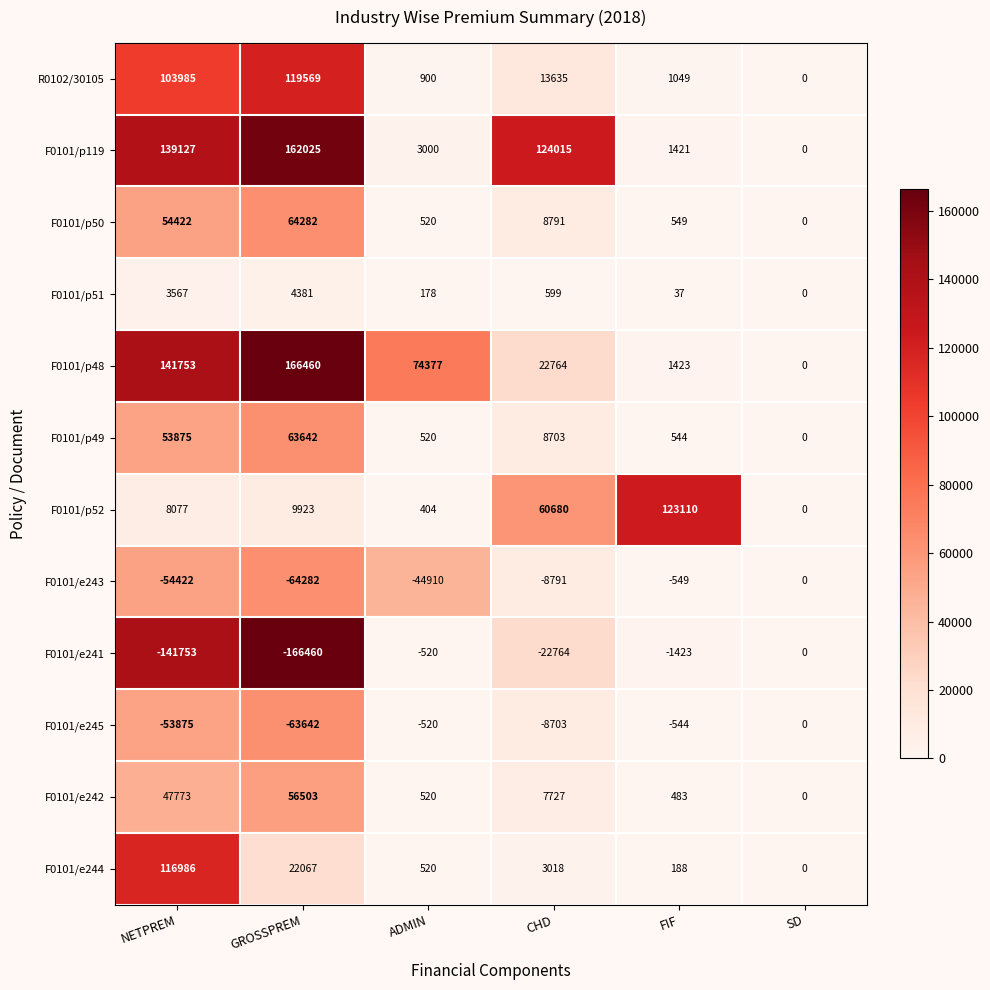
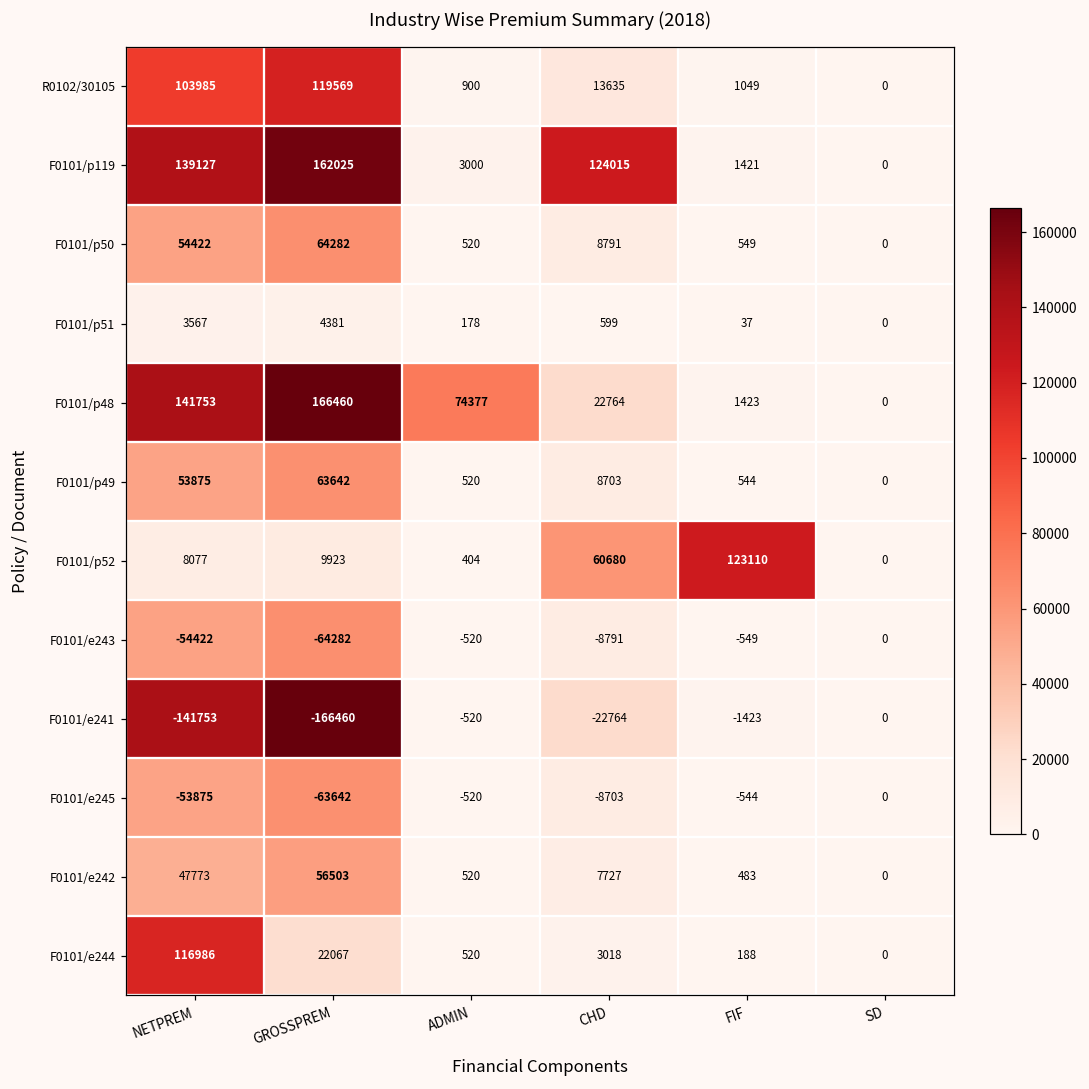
  {
    "R0102/30105": {
      "NETPREM": 103985,
      "GROSSPREM": 119569,
      "ADMIN": 900,
      "CHD": 13635,
      "FIF": 1049,
      "SD": 0
    },
    "F0101/p119": {
      "NETPREM": 139127,
      "GROSSPREM": 162025,
      "ADMIN": 3000,
      "CHD": 124015,
      "FIF": 1421,
      "SD": 0
    },
    "F0101/p50": {
      "NETPREM": 54422,
      "GROSSPREM": 64282,
      "ADMIN": 520,
      "CHD": 8791,
      "FIF": 549,
      "SD": 0
    },
    "F0101/p51": {
      "NETPREM": 3567,
      "GROSSPREM": 4381,
      "ADMIN": 178,
      "CHD": 599,
      "FIF": 37,
      "SD": 0
    },
    "F0101/p48": {
      "NETPREM": 141753,
      "GROSSPREM": 166460,
      "ADMIN": 74377,
      "CHD": 22764,
      "FIF": 1423,
      "SD": 0
    },
    "F0101/p49": {
      "NETPREM": 53875,
      "GROSSPREM": 63642,
      "ADMIN": 520,
      "CHD": 8703,
      "FIF": 544,
      "SD": 0
    },
    "F0101/p52": {
      "NETPREM": 8077,
      "GROSSPREM": 9923,
      "ADMIN": 404,
      "CHD": 60680,
      "FIF": 123110,
      "SD": 0
    },
    "F0101/e243": {
      "NETPREM": -54422,
      "GROSSPREM": -64282,
-     "ADMIN": -44910,
+     "ADMIN": -520,
      "CHD": -8791,
      "FIF": -549,
      "SD": 0
    },
    "F0101/e241": {
      "NETPREM": -141753,
      "GROSSPREM": -166460,
      "ADMIN": -520,
      "CHD": -22764,
      "FIF": -1423,
      "SD": 0
    },
    "F0101/e245": {
      "NETPREM": -53875,
      "GROSSPREM": -63642,
      "ADMIN": -520,
      "CHD": -8703,
      "FIF": -544,
      "SD": 0
    },
    "F0101/e242": {
      "NETPREM": 47773,
      "GROSSPREM": 56503,
      "ADMIN": 520,
      "CHD": 7727,
      "FIF": 483,
      "SD": 0
    },
    "F0101/e244": {
      "NETPREM": 116986,
      "GROSSPREM": 22067,
      "ADMIN": 520,
      "CHD": 3018,
      "FIF": 188,
      "SD": 0
    }
  }
